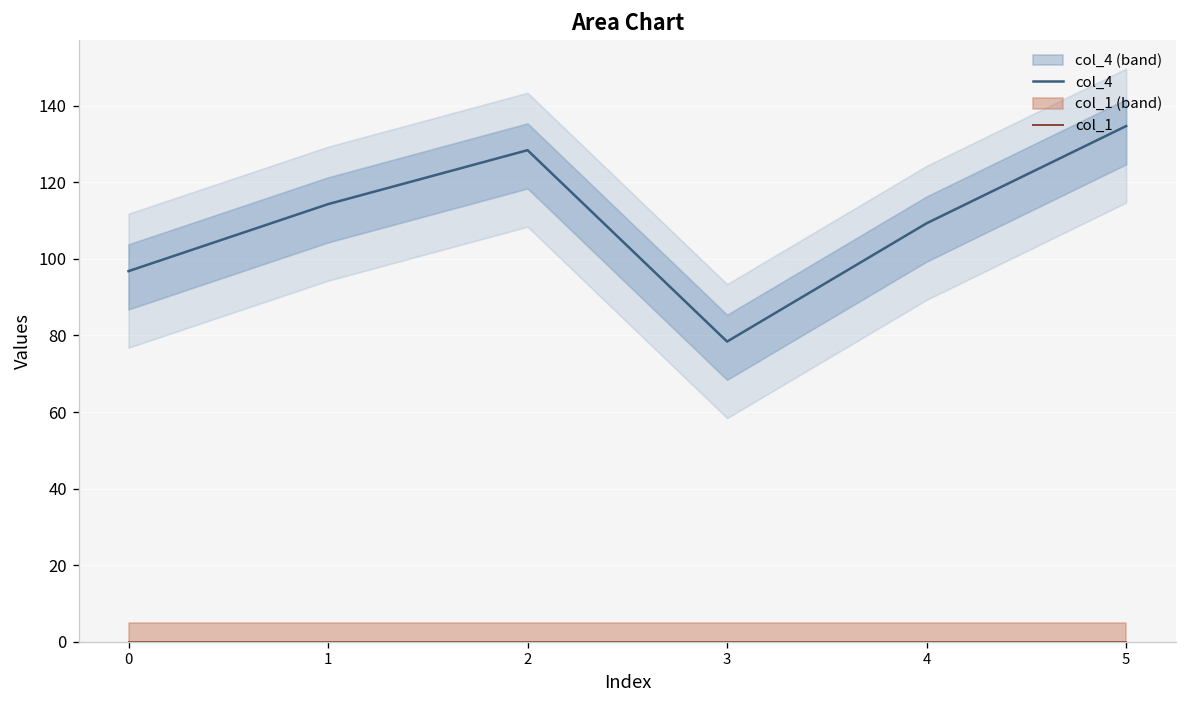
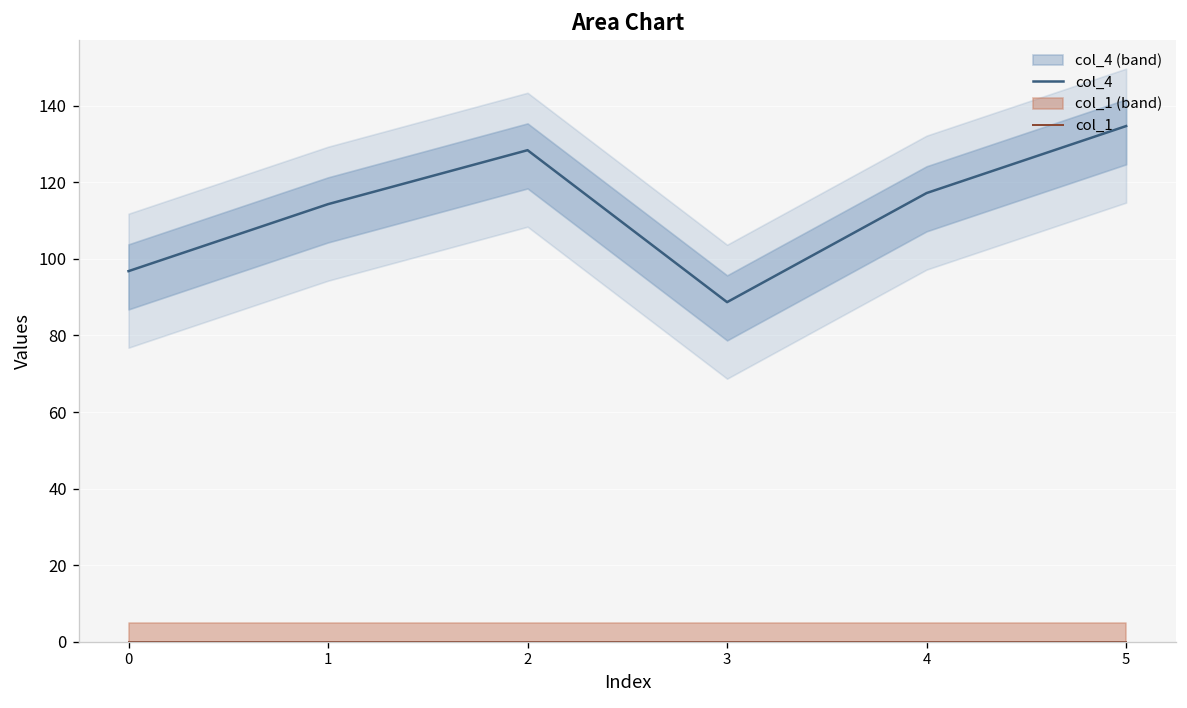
  {
    "col_4": {
      "0": 97,
      "1": 114,
      "2": 128,
-     "3": 78,
-     "4": 109,
+     "3": 89,
+     "4": 117,
      "5": 135
    },
    "col_1": {
      "0": 0,
      "1": 0,
      "2": 0,
      "3": 0,
      "4": 0,
      "5": 0
    },
    "col_1 (band)": {
      "0": 5,
      "1": 5,
      "2": 5,
      "3": 5,
      "4": 5,
      "5": 5
    }
  }
